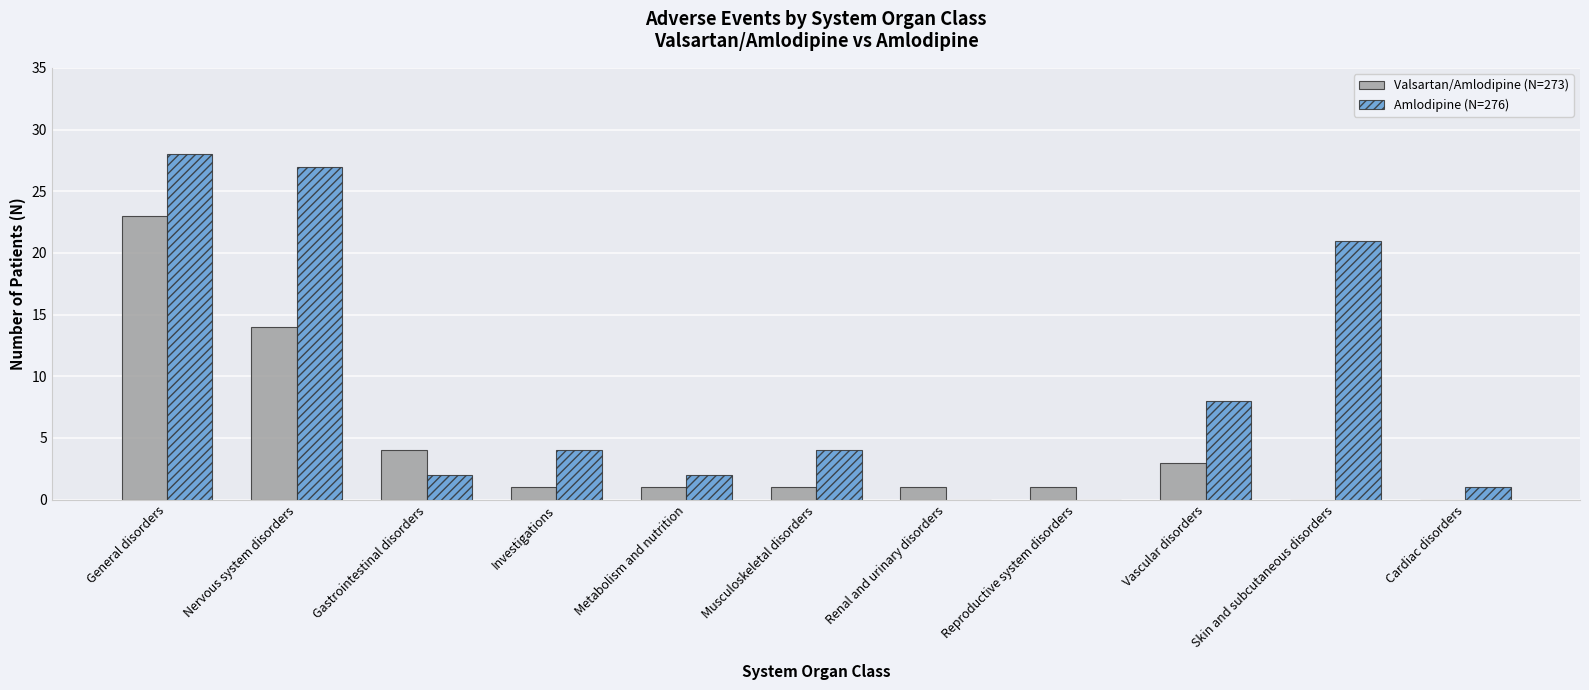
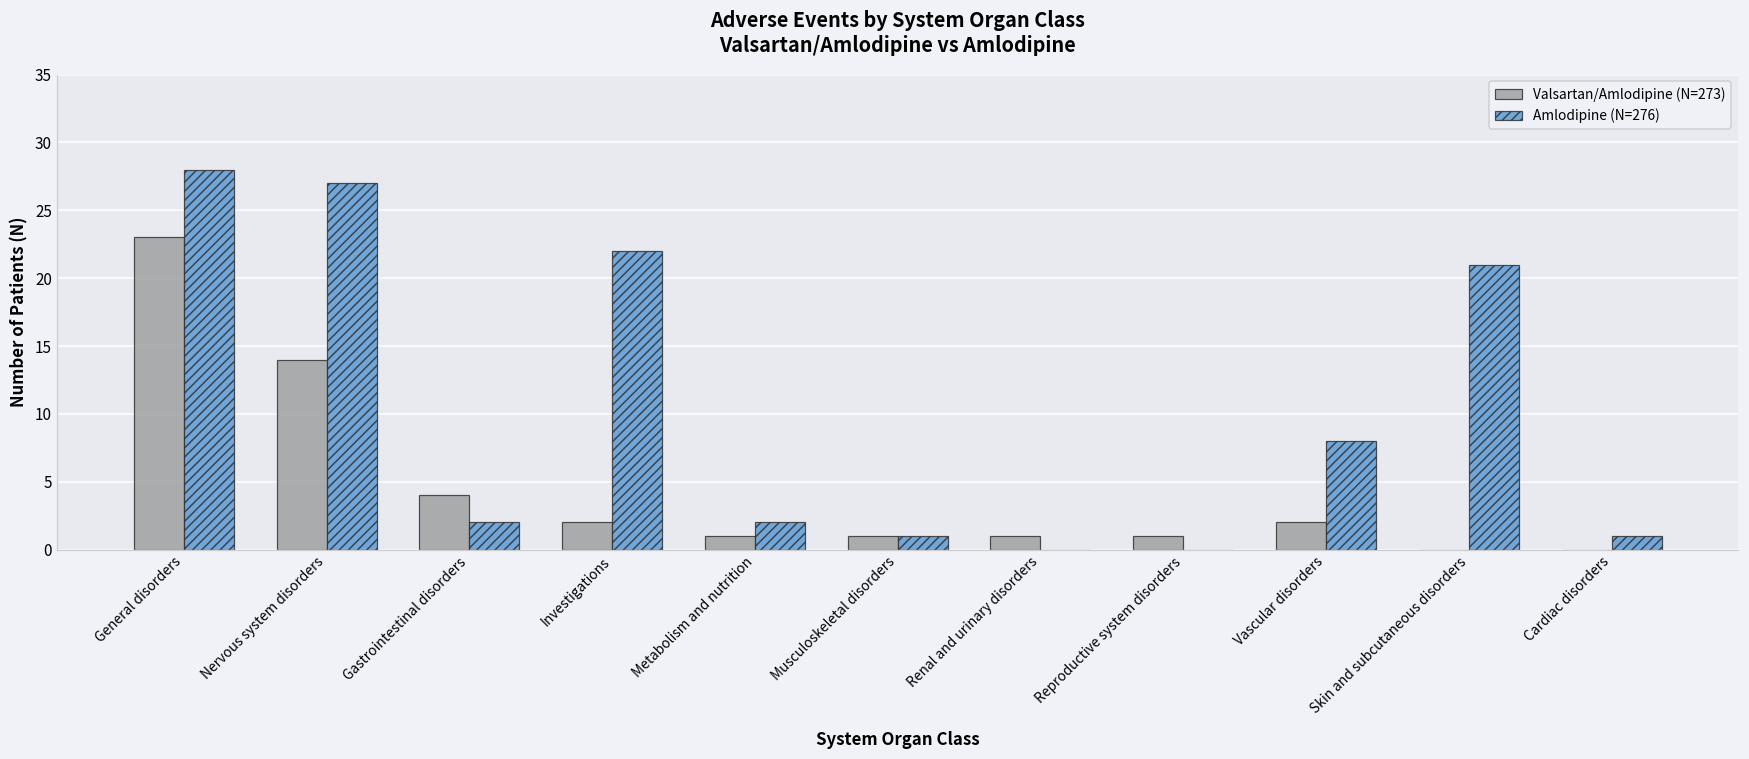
  {
    "Valsartan/Amlodipine (N=273)": {
      "General disorders": 23,
      "Nervous system disorders": 14,
      "Gastrointestinal disorders": 4,
-     "Investigations": 1,
+     "Investigations": 2,
      "Metabolism and nutrition": 1,
      "Musculoskeletal disorders": 1,
      "Renal and urinary disorders": 1,
      "Reproductive system disorders": 1,
-     "Vascular disorders": 3,
+     "Vascular disorders": 2,
      "Skin and subcutaneous disorders": 0,
      "Cardiac disorders": 0
    },
    "Amlodipine (N=276)": {
      "General disorders": 28,
      "Nervous system disorders": 27,
      "Gastrointestinal disorders": 2,
-     "Investigations": 4,
+     "Investigations": 22,
      "Metabolism and nutrition": 2,
-     "Musculoskeletal disorders": 4,
+     "Musculoskeletal disorders": 1,
      "Renal and urinary disorders": 0,
      "Reproductive system disorders": 0,
      "Vascular disorders": 8,
      "Skin and subcutaneous disorders": 21,
      "Cardiac disorders": 1
    }
  }
